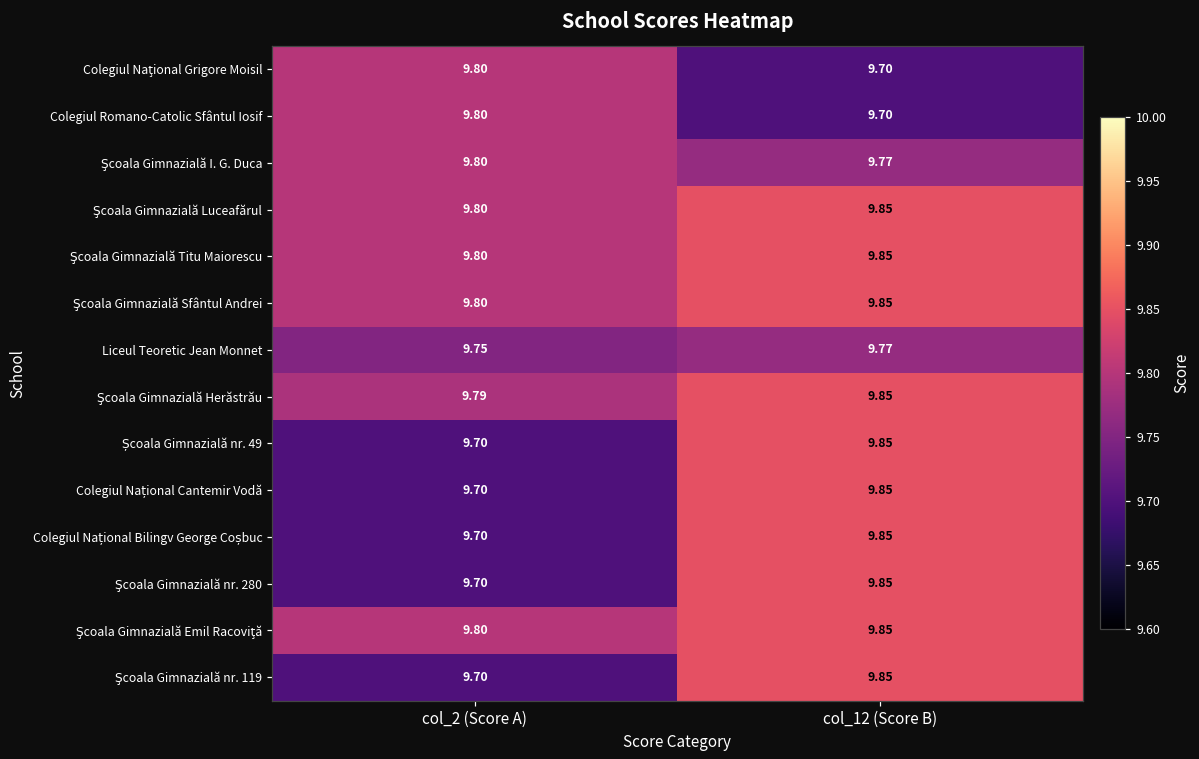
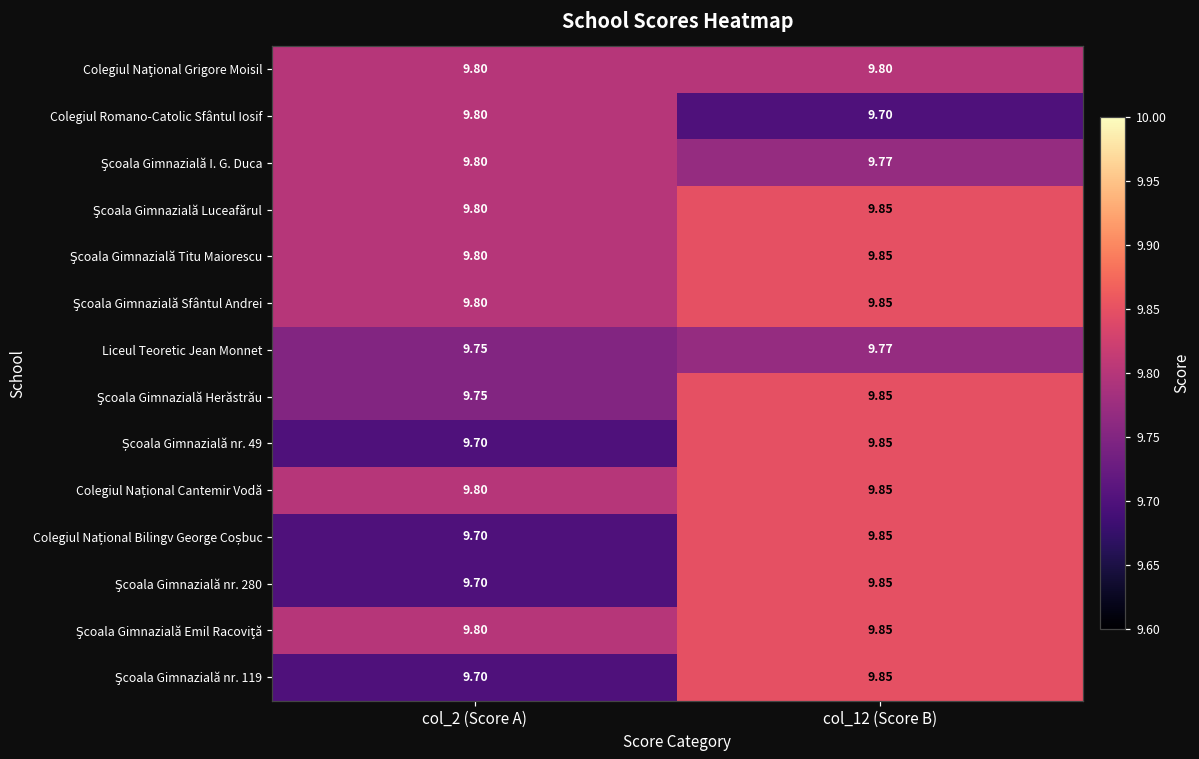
  {
    "Colegiul Naţional Grigore Moisil": {
      "col_2 (Score A)": 9.80,
-     "col_12 (Score B)": 9.70
+     "col_12 (Score B)": 9.80
    },
    "Colegiul Romano-Catolic Sfântul Iosif": {
      "col_2 (Score A)": 9.80,
      "col_12 (Score B)": 9.70
    },
    "Şcoala Gimnazială I. G. Duca": {
      "col_2 (Score A)": 9.80,
      "col_12 (Score B)": 9.77
    },
    "Şcoala Gimnazială Luceafărul": {
      "col_2 (Score A)": 9.80,
      "col_12 (Score B)": 9.85
    },
    "Şcoala Gimnazială Titu Maiorescu": {
      "col_2 (Score A)": 9.80,
      "col_12 (Score B)": 9.85
    },
    "Şcoala Gimnazială Sfântul Andrei": {
      "col_2 (Score A)": 9.80,
      "col_12 (Score B)": 9.85
    },
    "Liceul Teoretic Jean Monnet": {
      "col_2 (Score A)": 9.75,
      "col_12 (Score B)": 9.77
    },
    "Şcoala Gimnazială Herăstrău": {
-     "col_2 (Score A)": 9.79,
+     "col_2 (Score A)": 9.75,
      "col_12 (Score B)": 9.85
    },
    "Școala Gimnazială nr. 49": {
      "col_2 (Score A)": 9.70,
      "col_12 (Score B)": 9.85
    },
    "Colegiul Național Cantemir Vodă": {
-     "col_2 (Score A)": 9.70,
+     "col_2 (Score A)": 9.80,
      "col_12 (Score B)": 9.85
    },
    "Colegiul Național Bilingv George Coșbuc": {
      "col_2 (Score A)": 9.70,
      "col_12 (Score B)": 9.85
    },
    "Şcoala Gimnazială nr. 280": {
      "col_2 (Score A)": 9.70,
      "col_12 (Score B)": 9.85
    },
    "Şcoala Gimnazială Emil Racoviţă": {
      "col_2 (Score A)": 9.80,
      "col_12 (Score B)": 9.85
    },
    "Şcoala Gimnazială nr. 119": {
      "col_2 (Score A)": 9.70,
      "col_12 (Score B)": 9.85
    }
  }
